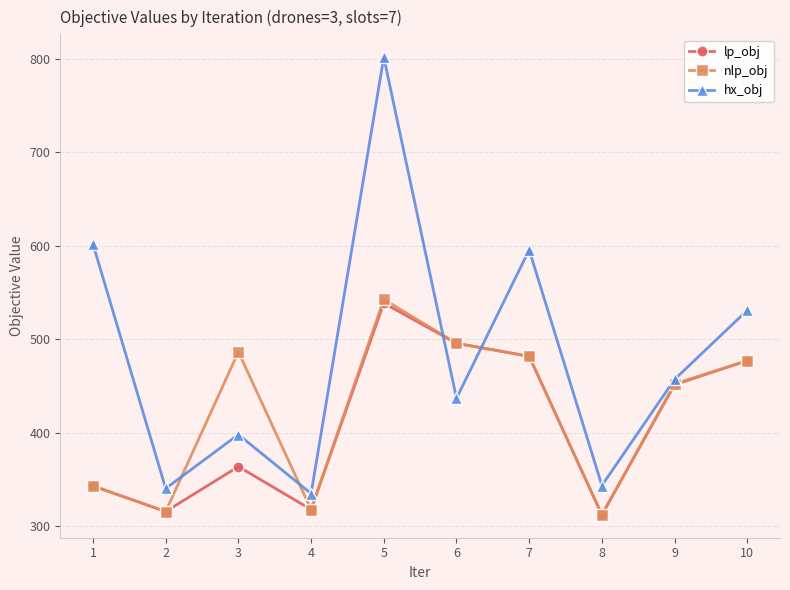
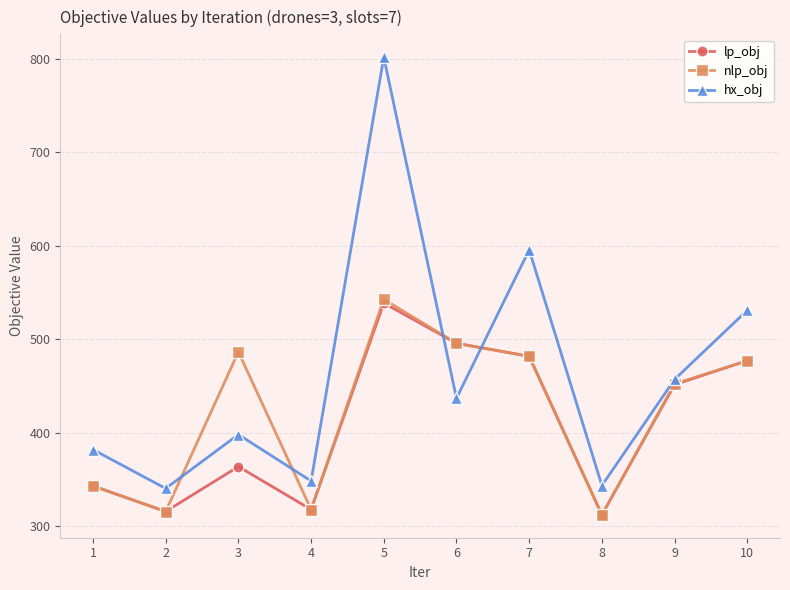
  {
    "hx_obj": {
-     "1": 600,
+     "1": 380,
      "2": 340,
      "3": 400,
-     "4": 330,
+     "4": 350,
      "5": 800,
      "6": 440,
      "7": 600,
      "8": 340,
      "9": 460,
      "10": 530
    }
  }
